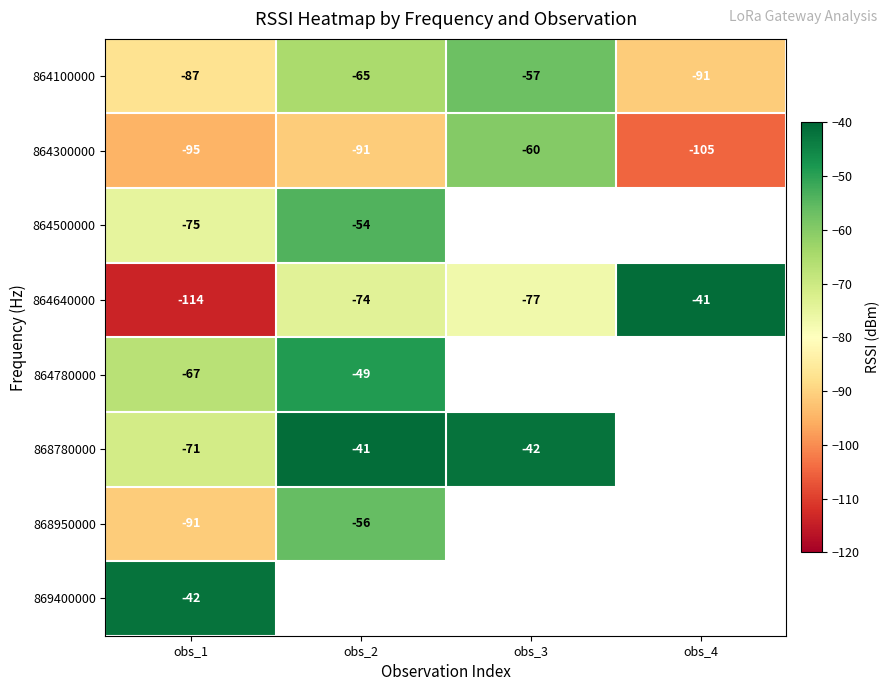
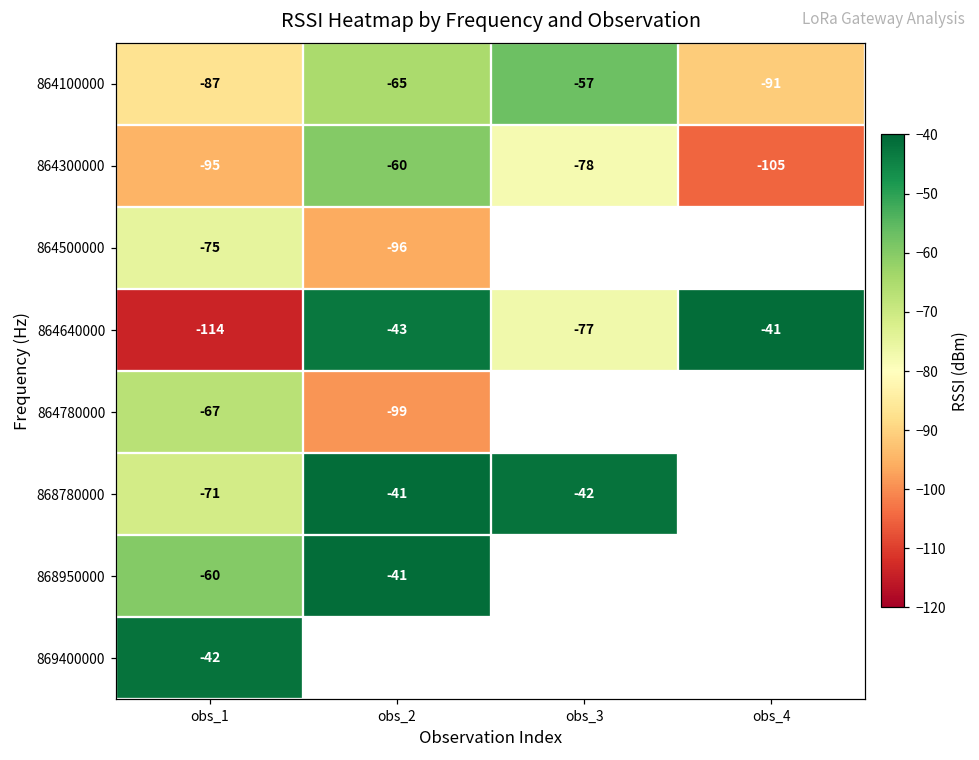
  {
    "864100000": {
      "obs_1": -87,
      "obs_2": -65,
      "obs_3": -57,
      "obs_4": -91
    },
    "864300000": {
      "obs_1": -95,
-     "obs_2": -91,
-     "obs_3": -60,
+     "obs_2": -60,
+     "obs_3": -78,
      "obs_4": -105
    },
    "864500000": {
      "obs_1": -75,
-     "obs_2": -54
+     "obs_2": -96
    },
    "864640000": {
      "obs_1": -114,
-     "obs_2": -74,
+     "obs_2": -43,
      "obs_3": -77,
      "obs_4": -41
    },
    "864780000": {
      "obs_1": -67,
-     "obs_2": -49
+     "obs_2": -99
    },
    "868780000": {
      "obs_1": -71,
      "obs_2": -41,
      "obs_3": -42
    },
    "868950000": {
-     "obs_1": -91,
-     "obs_2": -56
+     "obs_1": -60,
+     "obs_2": -41
    },
    "869400000": {
      "obs_1": -42
    }
  }
